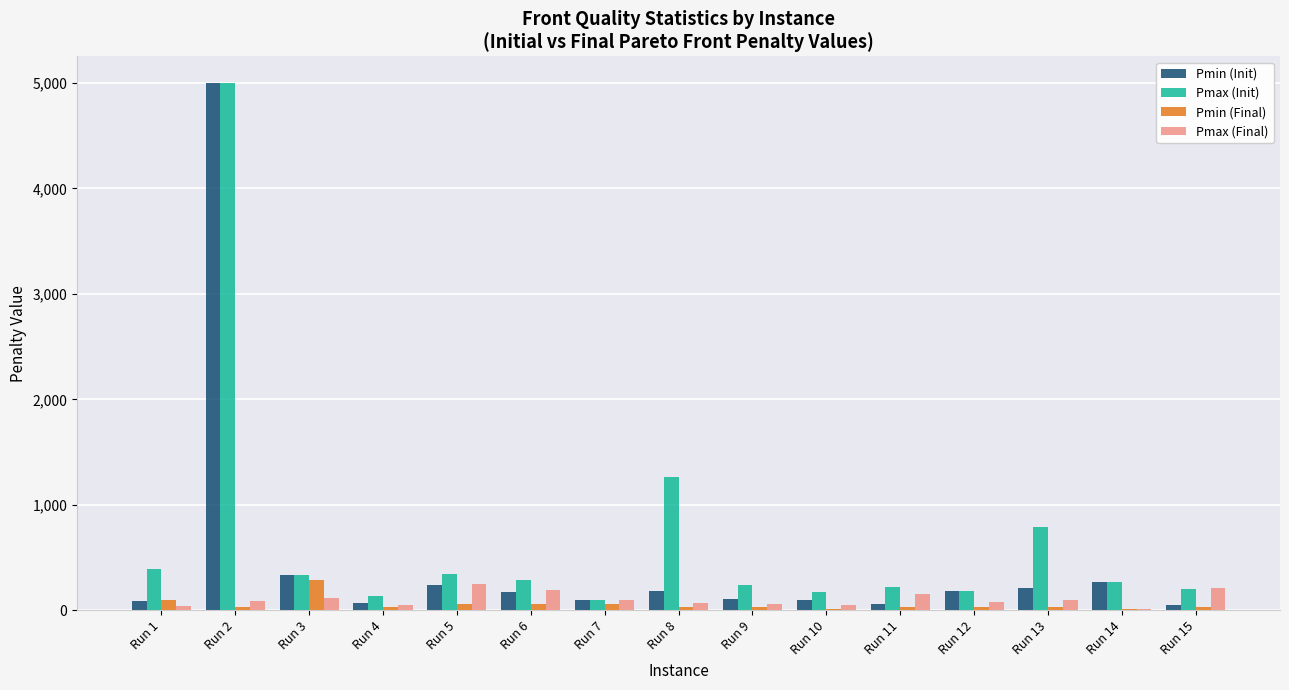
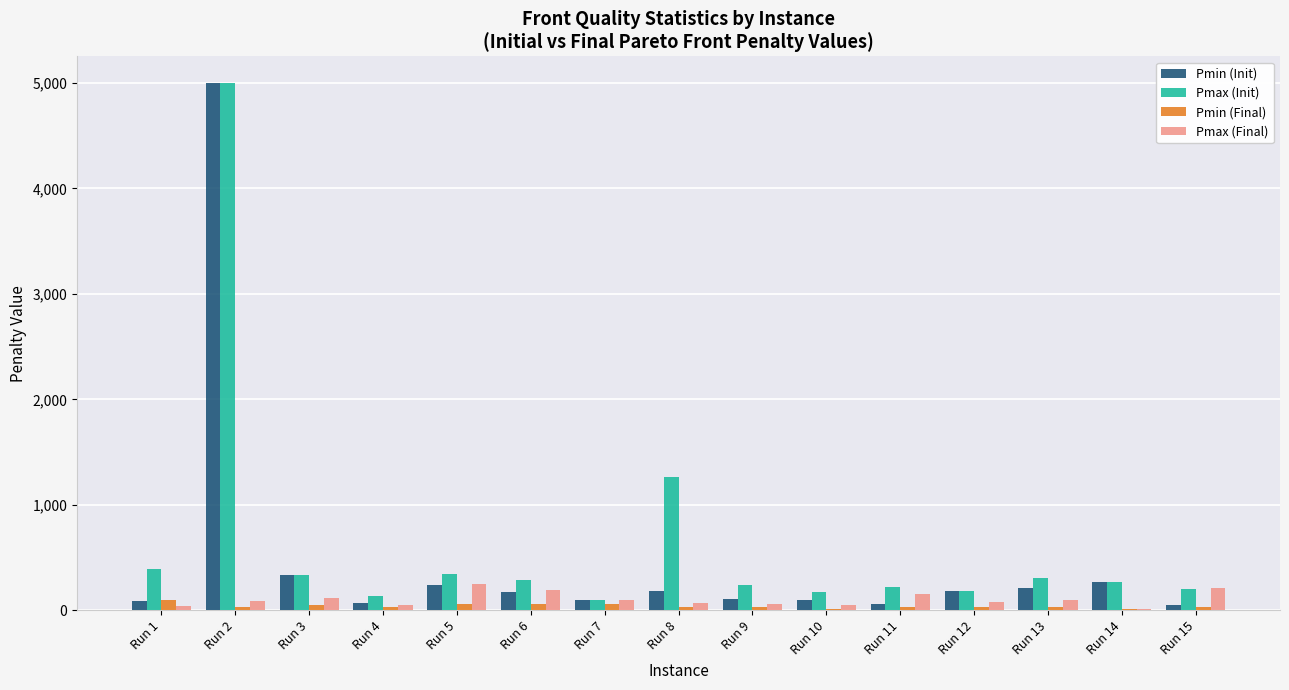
  {
    "Pmin (Init)": {
      "Run 1": "90",
      "Run 2": "5,000",
      "Run 3": "340",
      "Run 4": "70",
      "Run 5": "240",
      "Run 6": "180",
      "Run 7": "100",
      "Run 8": "190",
      "Run 9": "110",
      "Run 10": "100",
      "Run 11": "60",
      "Run 12": "190",
      "Run 13": "210",
      "Run 14": "270",
      "Run 15": "50"
    },
    "Pmax (Init)": {
      "Run 1": "390",
      "Run 2": "5,000",
      "Run 3": "340",
      "Run 4": "140",
      "Run 5": "350",
      "Run 6": "290",
      "Run 7": "100",
      "Run 8": "1,260",
      "Run 9": "240",
      "Run 10": "180",
      "Run 11": "220",
      "Run 12": "190",
-     "Run 13": "790",
+     "Run 13": "310",
      "Run 14": "270",
      "Run 15": "200"
    },
    "Pmin (Final)": {
      "Run 1": "100",
      "Run 2": "40",
-     "Run 3": "290",
+     "Run 3": "50",
      "Run 4": "30",
      "Run 5": "60",
      "Run 6": "60",
      "Run 7": "60",
      "Run 8": "30",
      "Run 9": "30",
      "Run 11": "30",
      "Run 12": "30",
      "Run 13": "30",
      "Run 15": "30"
    },
    "Pmax (Final)": {
      "Run 1": "40",
      "Run 2": "90",
      "Run 3": "120",
      "Run 4": "60",
      "Run 5": "250",
      "Run 6": "200",
      "Run 7": "100",
      "Run 8": "70",
      "Run 9": "60",
      "Run 10": "50",
      "Run 11": "160",
      "Run 12": "80",
      "Run 13": "100",
      "Run 15": "220"
    }
  }
